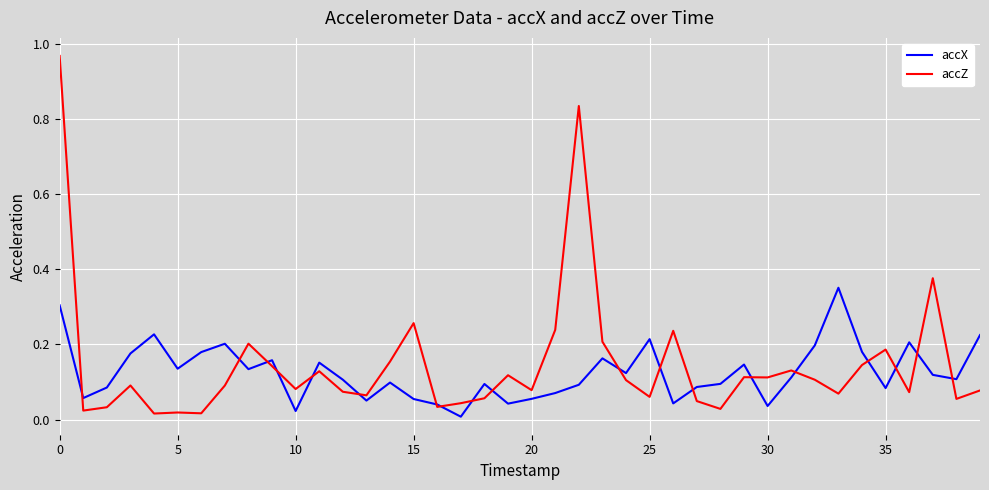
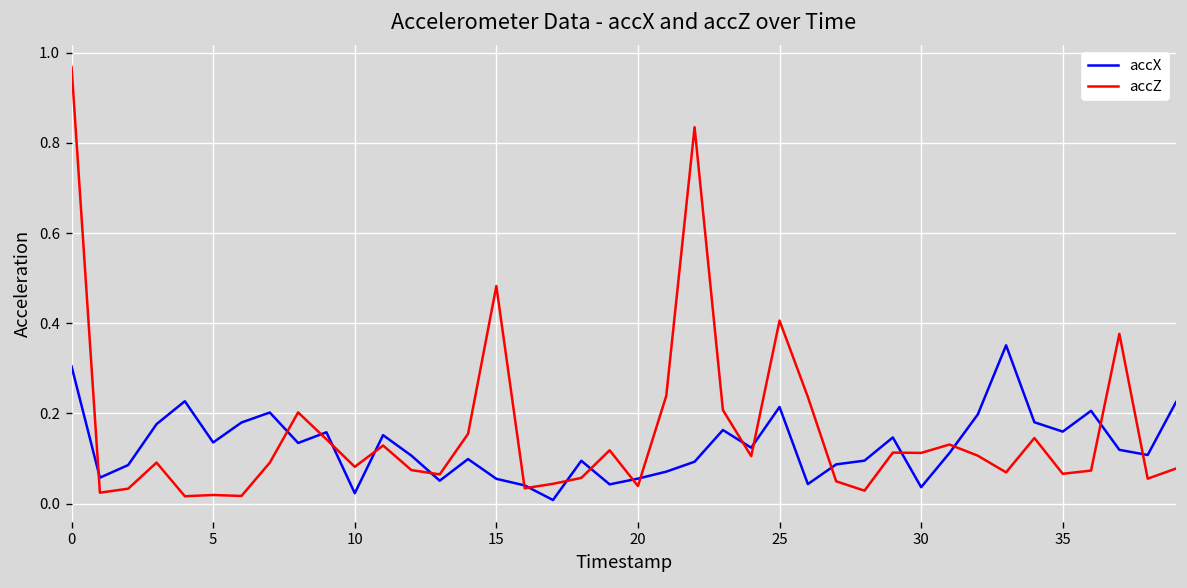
  {
    "accX": {
      "0": 0.30,
      "5": 0.14,
      "10": 0.02,
      "15": 0.05,
      "20": 0.06,
      "25": 0.21,
      "30": 0.04,
-     "35": 0.08
+     "35": 0.16
    },
    "accZ": {
      "0": 0.97,
      "5": 0.02,
      "10": 0.08,
-     "15": 0.26,
-     "20": 0.08,
-     "25": 0.06,
+     "15": 0.48,
+     "20": 0.04,
+     "25": 0.41,
      "30": 0.11,
-     "35": 0.19
+     "35": 0.07
    }
  }
